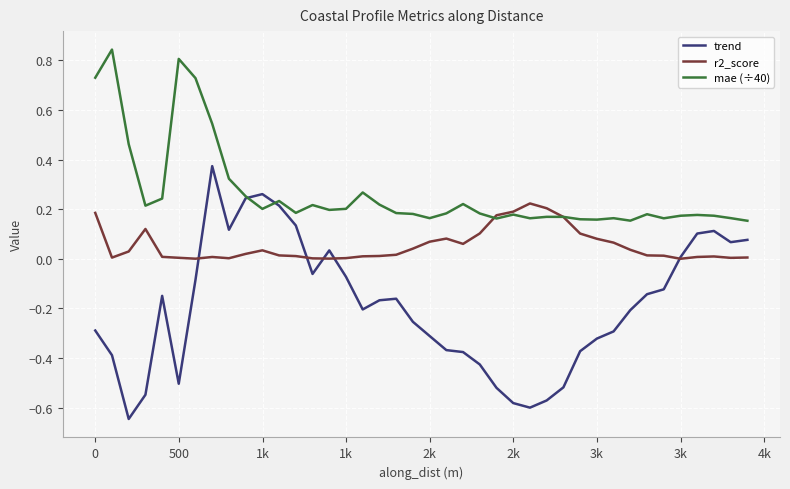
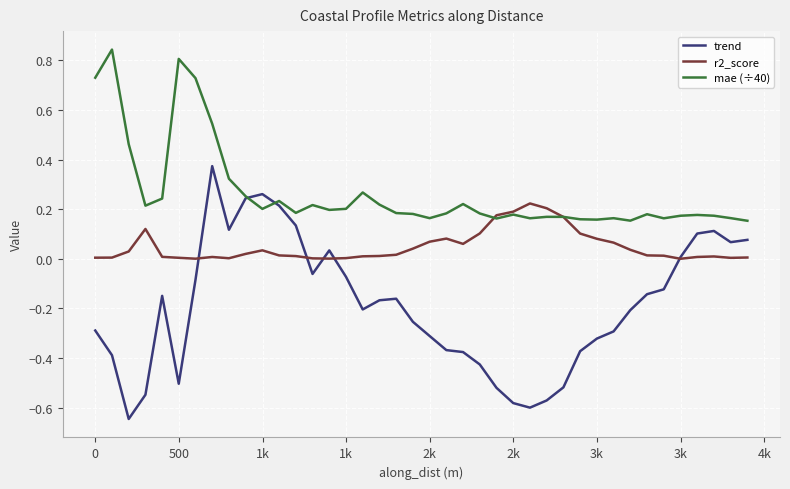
  {
    "trend": {
      "0": -0.29,
      "500": -0.50
    },
    "r2_score": {
-     "0": 0.19,
+     "0": 0.00,
      "500": 0.00
    },
    "mae (÷40)": {
      "0": 0.73,
      "500": 0.81
    }
  }
